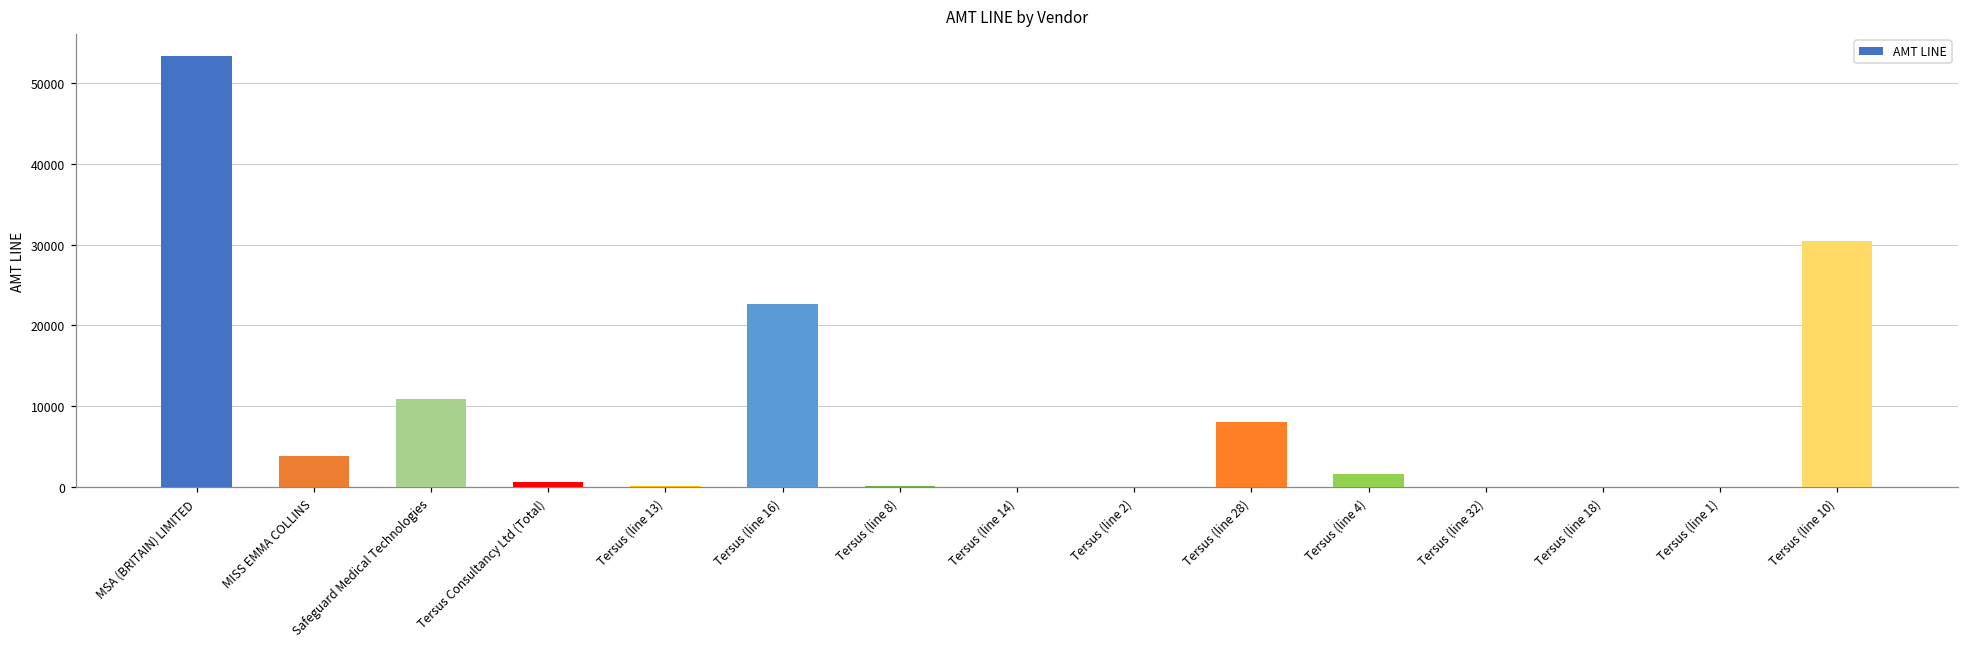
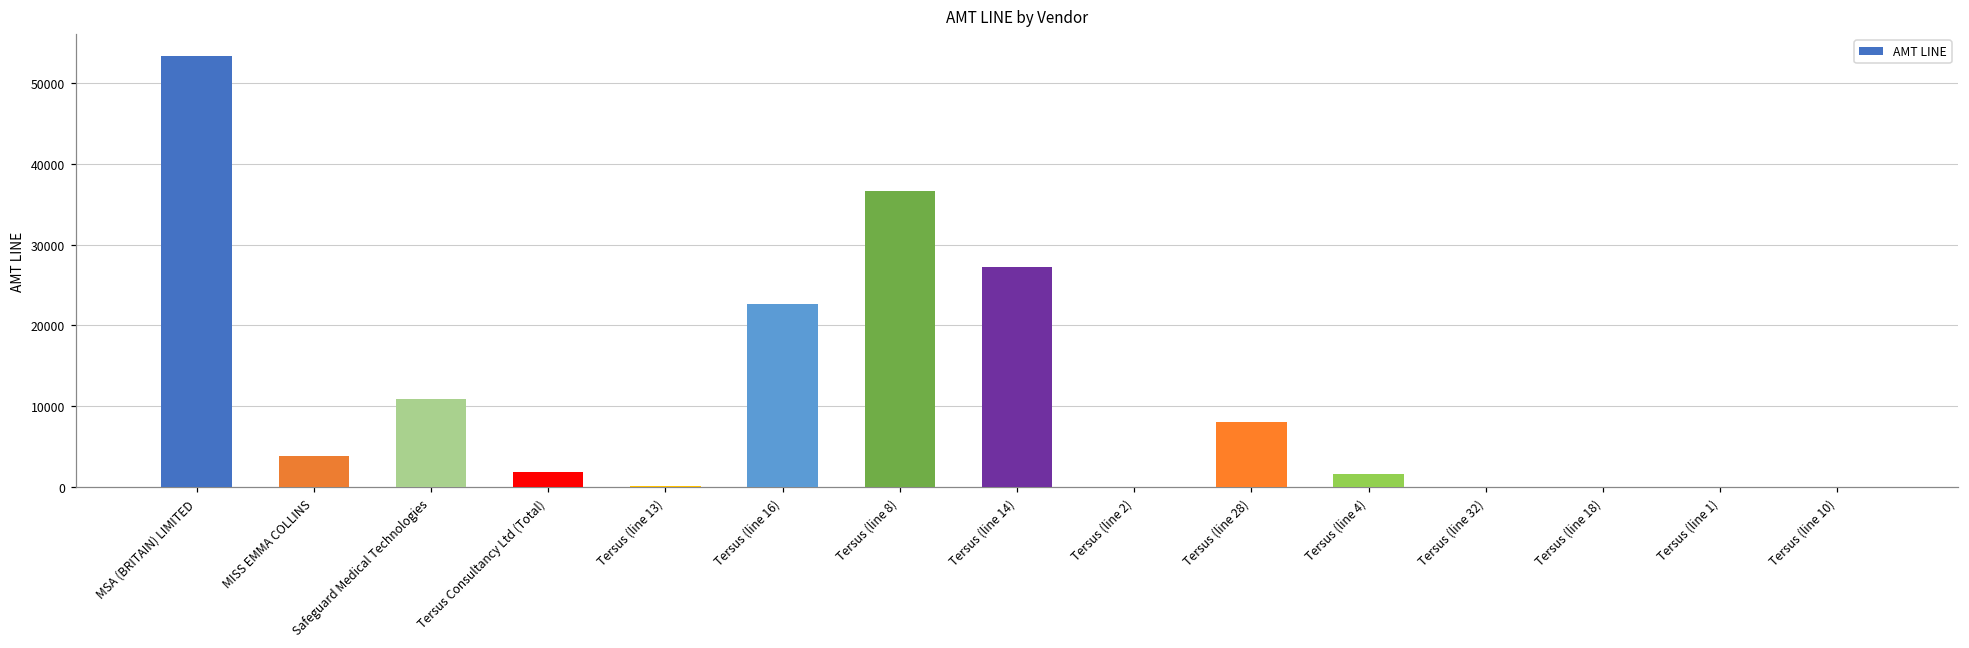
  {
    "MSA (BRITAIN) LIMITED": 53000,
    "MISS EMMA COLLINS": 4000,
    "Safeguard Medical Technologies": 11000,
-   "Tersus Consultancy Ltd (Total)": 1000,
+   "Tersus Consultancy Ltd (Total)": 2000,
    "Tersus (line 16)": 23000,
-   "Tersus (line 8)": 0,
-   "Tersus (line 14)": 0,
+   "Tersus (line 8)": 37000,
+   "Tersus (line 14)": 27000,
    "Tersus (line 28)": 8000,
    "Tersus (line 4)": 2000,
-   "Tersus (line 10)": 30000
+   "Tersus (line 10)": 0
  }
